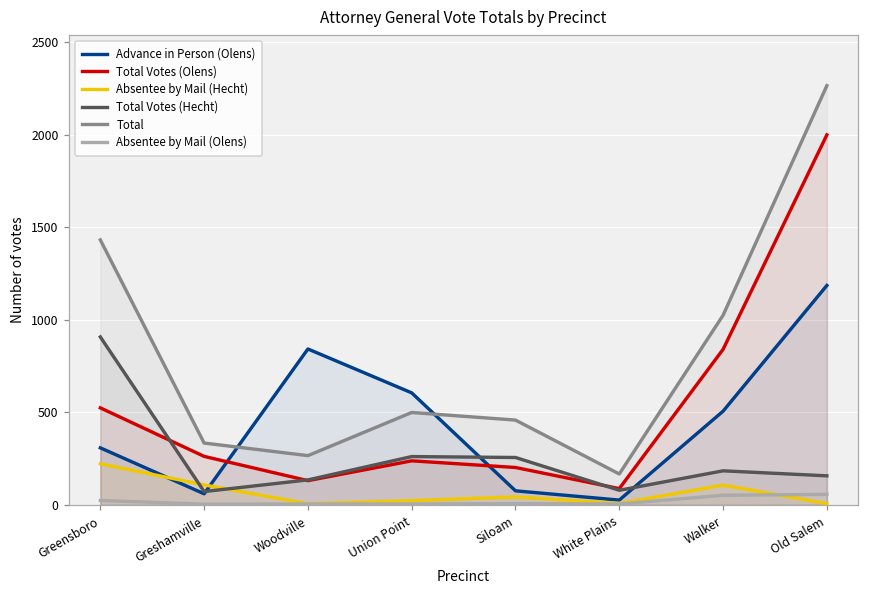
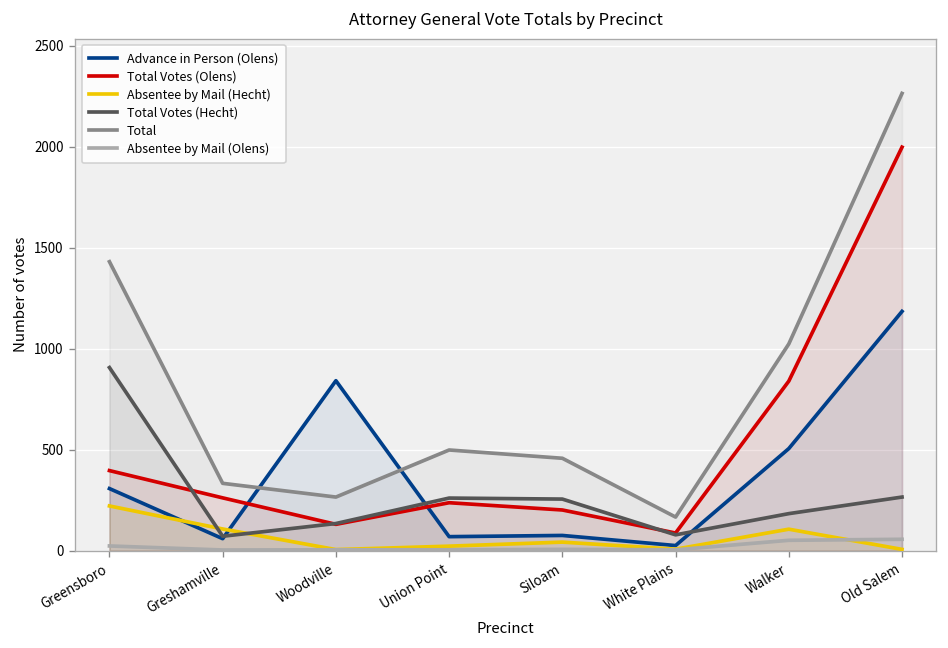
  {
    "Advance in Person (Olens)": {
      "Greensboro": 310,
      "Woodville": 840,
-     "Union Point": 610,
+     "Union Point": 70,
      "Siloam": 80,
      "White Plains": 30,
      "Walker": 510,
      "Old Salem": 1190
    },
    "Total Votes (Olens)": {
-     "Greensboro": 520,
+     "Greensboro": 400,
      "Greshamville": 260,
      "Union Point": 240,
      "Siloam": 200,
      "Walker": 840,
      "Old Salem": 2000
    },
    "Absentee by Mail (Hecht)": {
      "Greensboro": 220,
      "Greshamville": 110,
      "Union Point": 20,
      "Siloam": 40,
      "Walker": 110,
      "Old Salem": 10
    },
    "Total Votes (Hecht)": {
      "Greensboro": 910,
      "Union Point": 260,
      "Siloam": 260,
      "Walker": 180,
-     "Old Salem": 160
+     "Old Salem": 270
    }
  }
